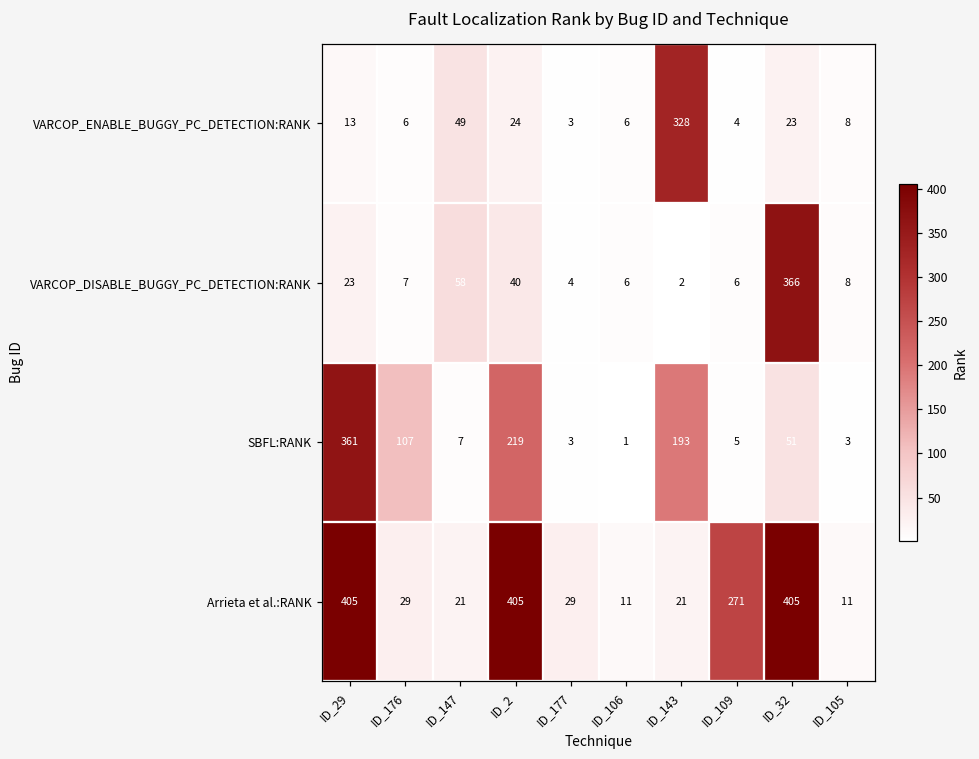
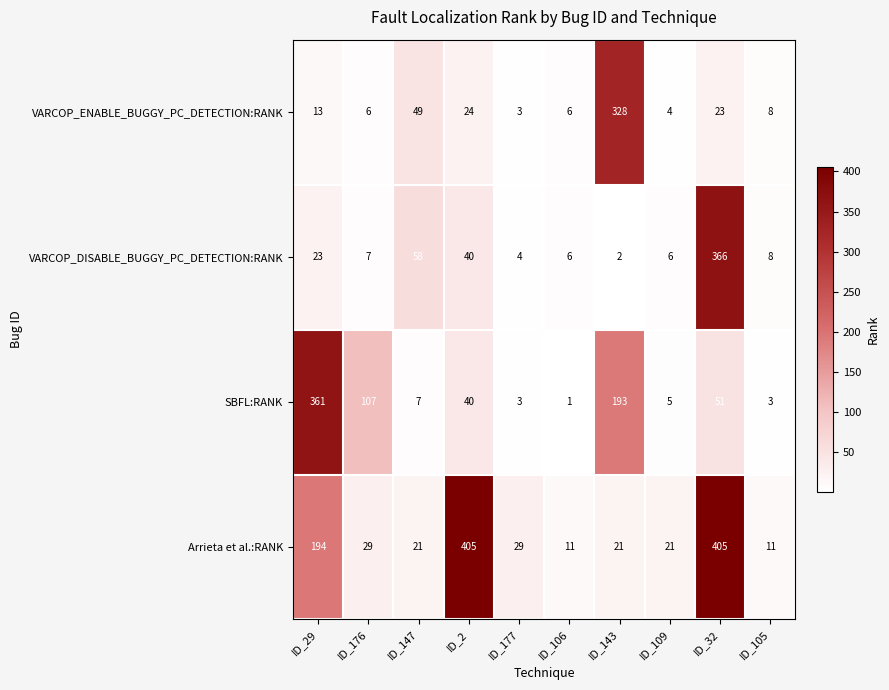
  {
    "VARCOP_ENABLE_BUGGY_PC_DETECTION:RANK": {
      "ID_29": 13,
      "ID_176": 6,
      "ID_147": 49,
      "ID_2": 24,
      "ID_177": 3,
      "ID_106": 6,
      "ID_143": 328,
      "ID_109": 4,
      "ID_32": 23,
      "ID_105": 8
    },
    "VARCOP_DISABLE_BUGGY_PC_DETECTION:RANK": {
      "ID_29": 23,
      "ID_176": 7,
      "ID_2": 40,
      "ID_177": 4,
      "ID_106": 6,
      "ID_143": 2,
      "ID_109": 6,
      "ID_32": 366,
      "ID_105": 8
    },
    "SBFL:RANK": {
      "ID_29": 361,
      "ID_176": 107,
      "ID_147": 7,
-     "ID_2": 219,
+     "ID_2": 40,
      "ID_177": 3,
      "ID_106": 1,
      "ID_143": 193,
      "ID_109": 5,
      "ID_105": 3
    },
    "Arrieta et al.:RANK": {
-     "ID_29": 405,
+     "ID_29": 194,
      "ID_176": 29,
      "ID_147": 21,
      "ID_2": 405,
      "ID_177": 29,
      "ID_106": 11,
      "ID_143": 21,
-     "ID_109": 271,
+     "ID_109": 21,
      "ID_32": 405,
      "ID_105": 11
    }
  }
